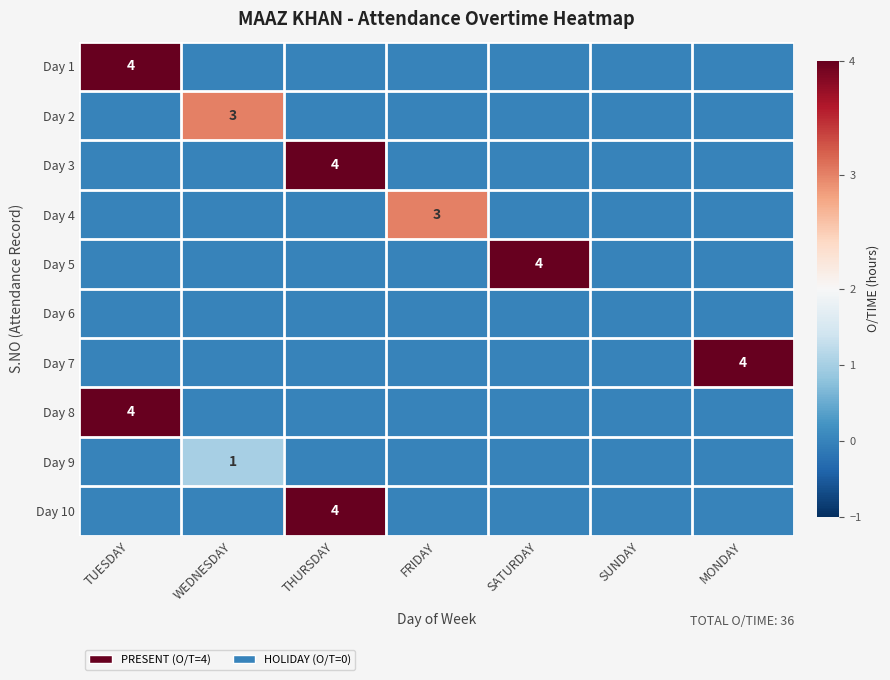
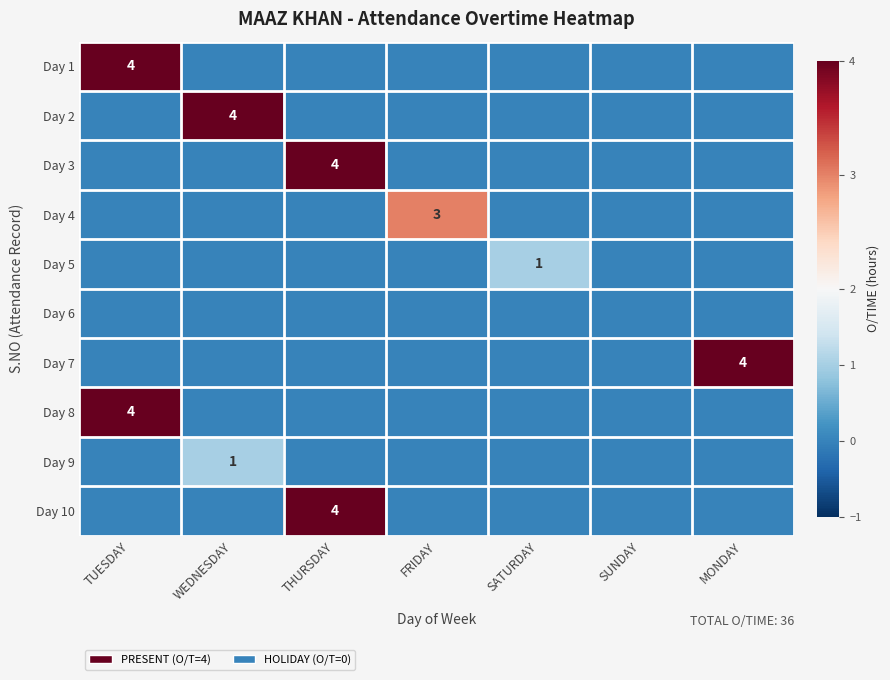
  {
    "Day 1": {
      "TUESDAY": 4
    },
    "Day 2": {
-     "WEDNESDAY": 3
+     "WEDNESDAY": 4
    },
    "Day 3": {
      "THURSDAY": 4
    },
    "Day 4": {
      "FRIDAY": 3
    },
    "Day 5": {
-     "SATURDAY": 4
+     "SATURDAY": 1
    },
    "Day 7": {
      "MONDAY": 4
    },
    "Day 8": {
      "TUESDAY": 4
    },
    "Day 9": {
      "WEDNESDAY": 1
    },
    "Day 10": {
      "THURSDAY": 4
    }
  }
